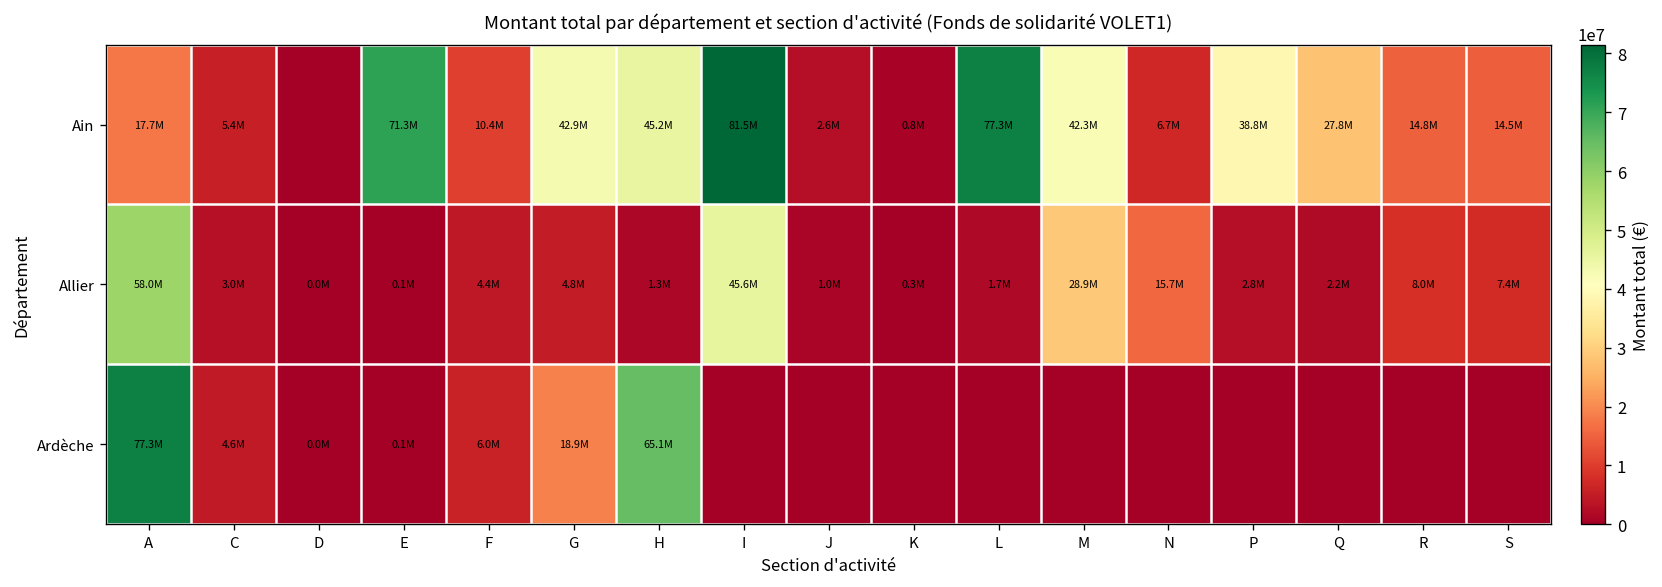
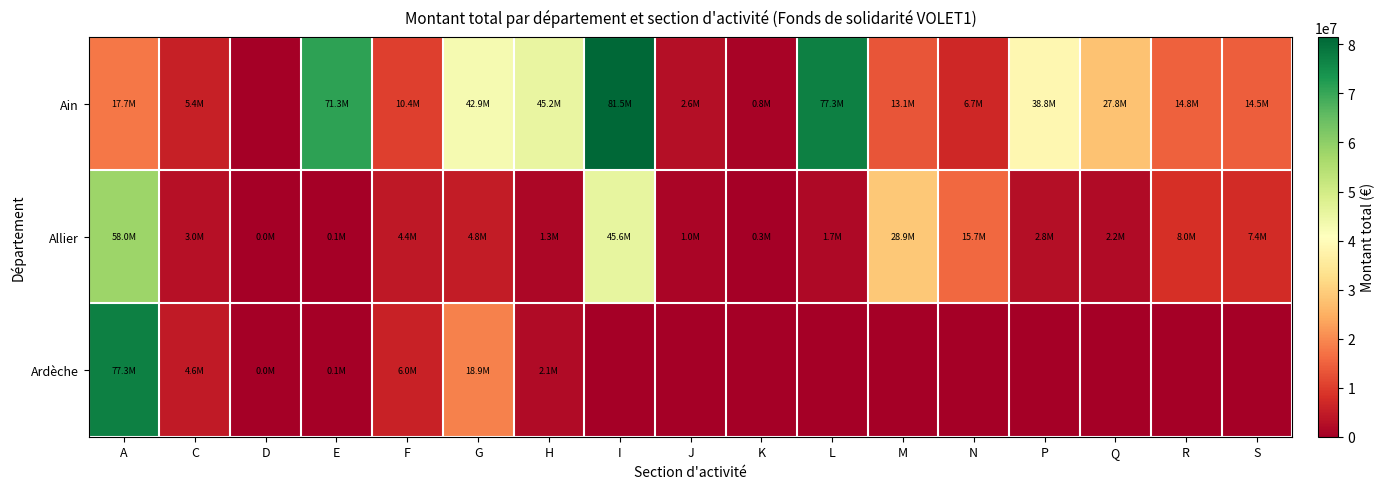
  {
    "Ain": {
      "A": "17.7M",
      "C": "5.4M",
      "E": "71.3M",
      "F": "10.4M",
      "G": "42.9M",
      "H": "45.2M",
      "I": "81.5M",
      "J": "2.6M",
      "K": "0.8M",
      "L": "77.3M",
-     "M": "42.3M",
+     "M": "13.1M",
      "N": "6.7M",
      "P": "38.8M",
      "Q": "27.8M",
      "R": "14.8M",
      "S": "14.5M"
    },
    "Allier": {
      "A": "58.0M",
      "C": "3.0M",
      "D": "0.0M",
      "E": "0.1M",
      "F": "4.4M",
      "G": "4.8M",
      "H": "1.3M",
      "I": "45.6M",
      "J": "1.0M",
      "K": "0.3M",
      "L": "1.7M",
      "M": "28.9M",
      "N": "15.7M",
      "P": "2.8M",
      "Q": "2.2M",
      "R": "8.0M",
      "S": "7.4M"
    },
    "Ardèche": {
      "A": "77.3M",
      "C": "4.6M",
      "D": "0.0M",
      "E": "0.1M",
      "F": "6.0M",
      "G": "18.9M",
-     "H": "65.1M"
+     "H": "2.1M"
    }
  }
